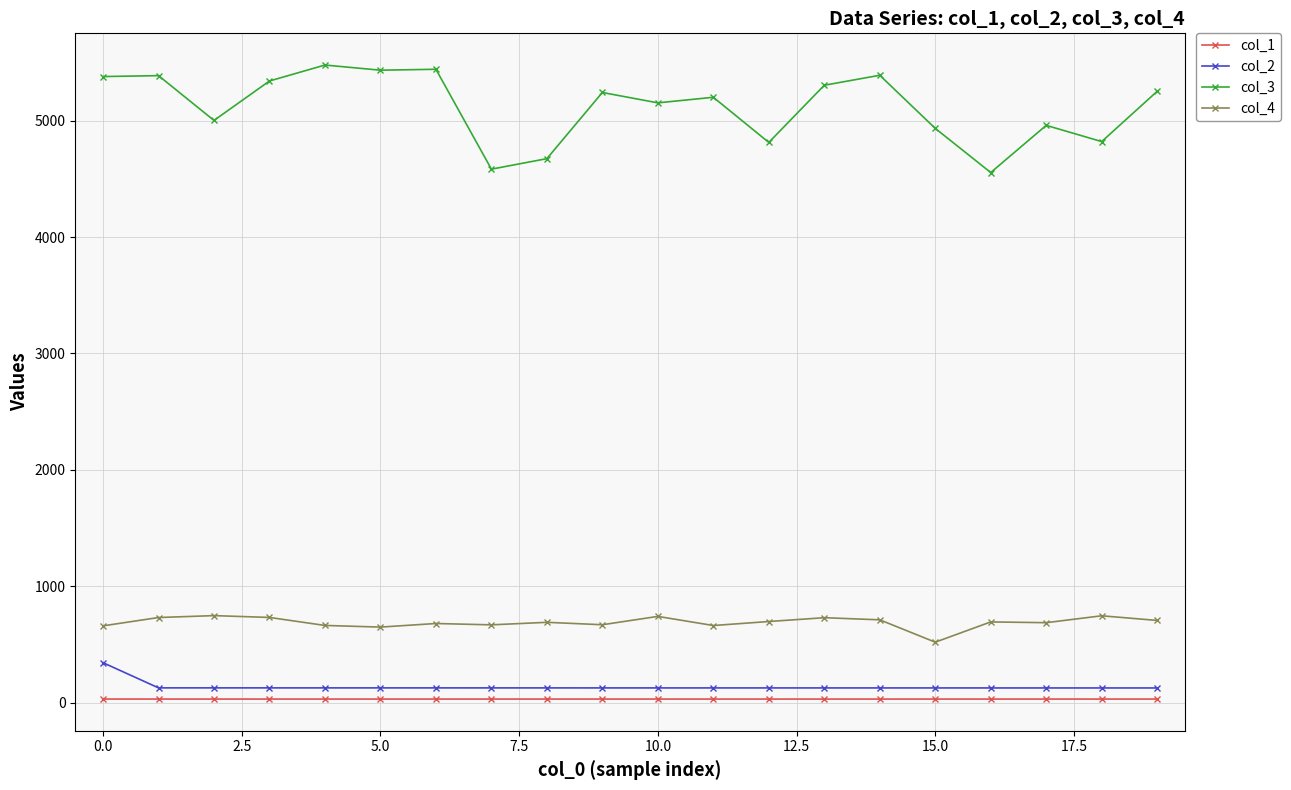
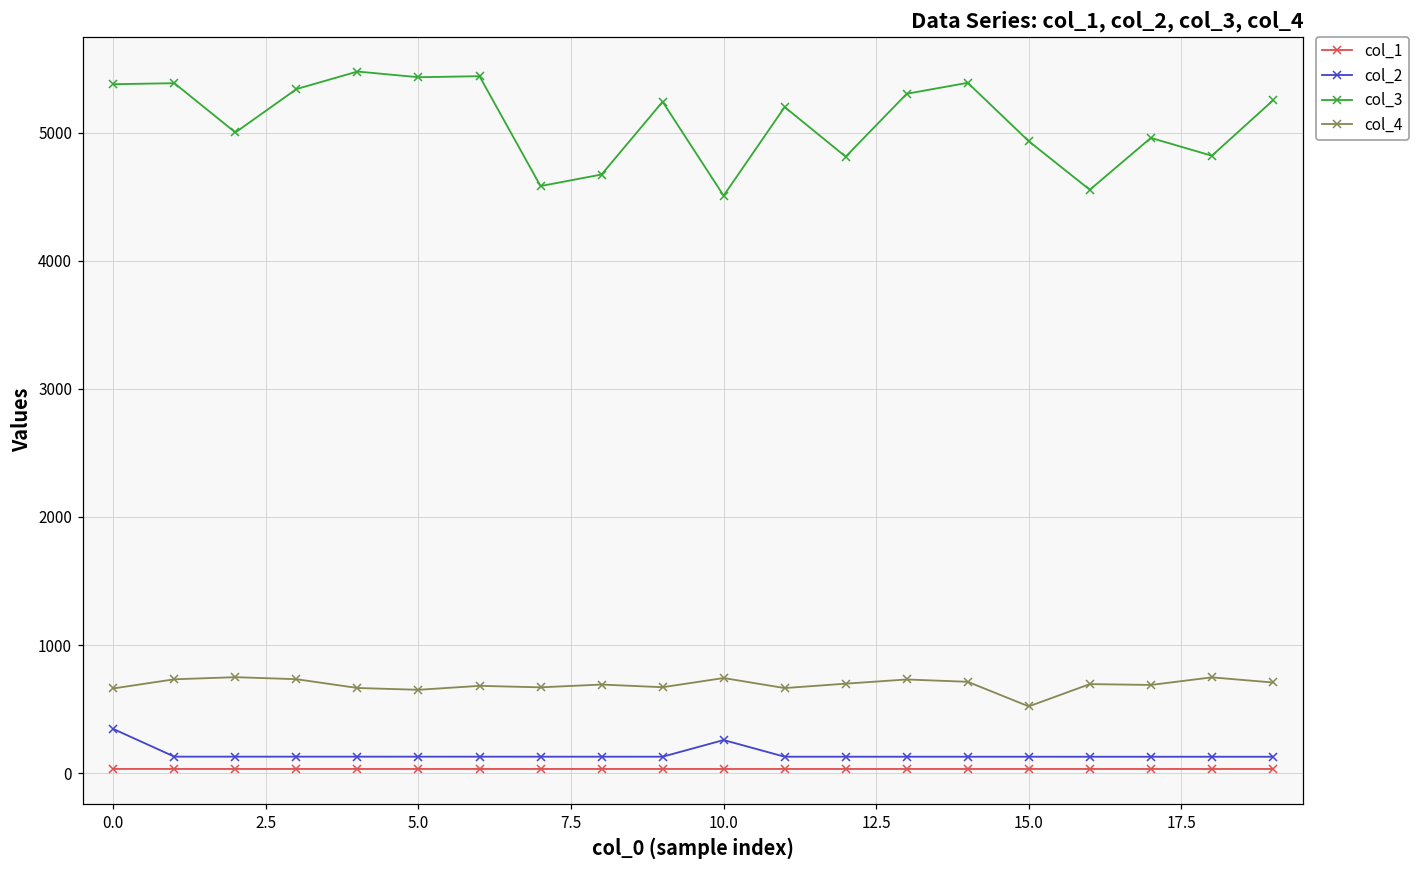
  {
    "col_1": {
      "0.0": 30,
      "5.0": 30,
      "10.0": 30,
      "15.0": 30
    },
    "col_2": {
      "0.0": 350,
      "5.0": 130,
-     "10.0": 130,
+     "10.0": 260,
      "15.0": 130
    },
    "col_3": {
      "0.0": 5380,
      "5.0": 5430,
-     "10.0": 5150,
+     "10.0": 4510,
      "15.0": 4930
    },
    "col_4": {
      "0.0": 660,
      "5.0": 650,
      "10.0": 740,
      "15.0": 520
    }
  }
